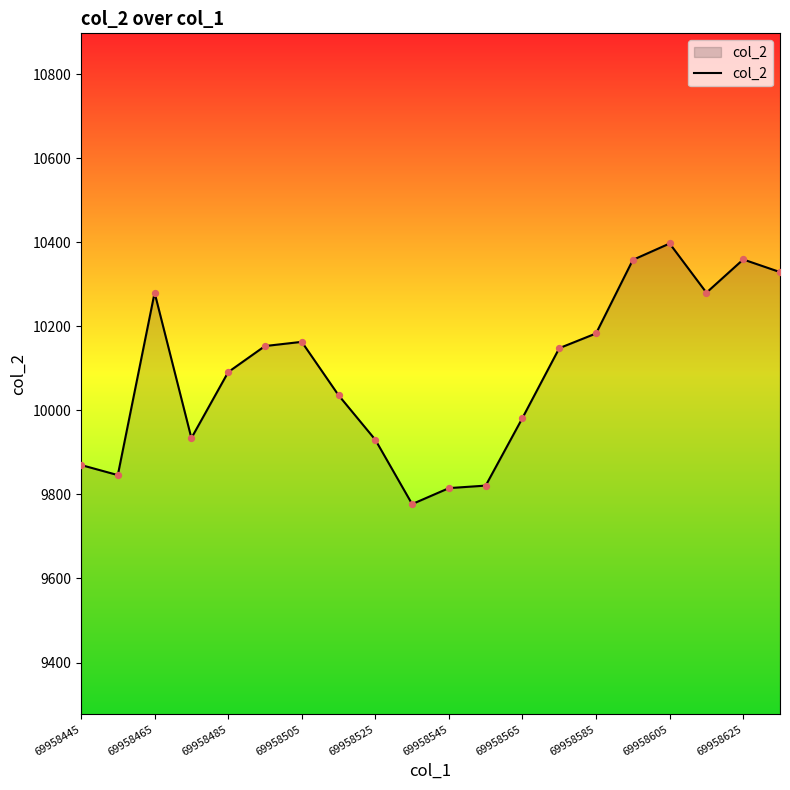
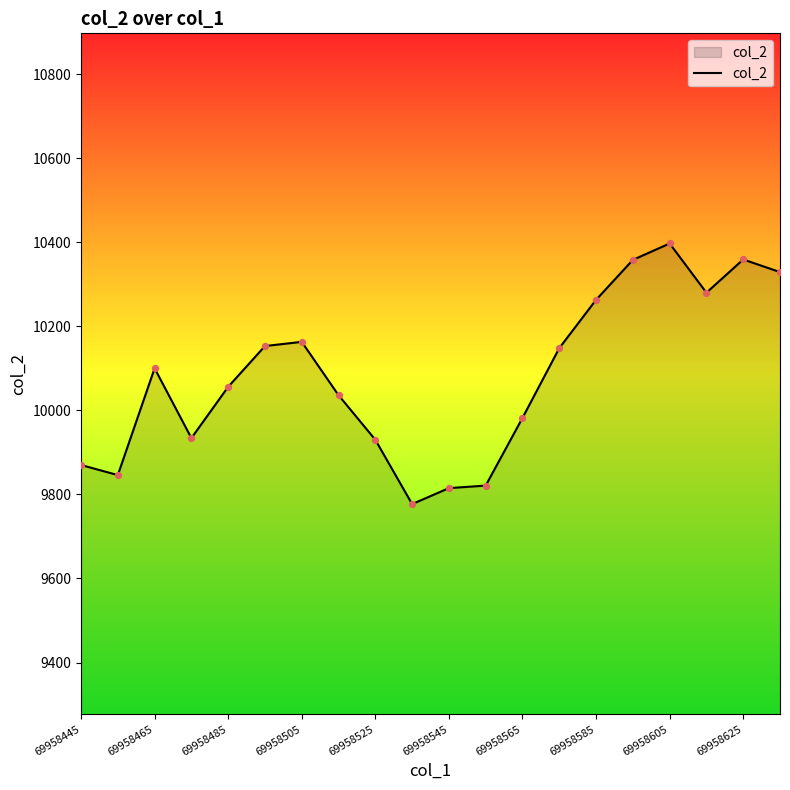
  {
    "69958445": 9870,
-   "69958465": 10280,
-   "69958485": 10090,
+   "69958465": 10100,
+   "69958485": 10060,
    "69958505": 10160,
    "69958525": 9930,
    "69958545": 9820,
    "69958565": 9980,
-   "69958585": 10180,
+   "69958585": 10260,
    "69958605": 10400,
    "69958625": 10360
  }
